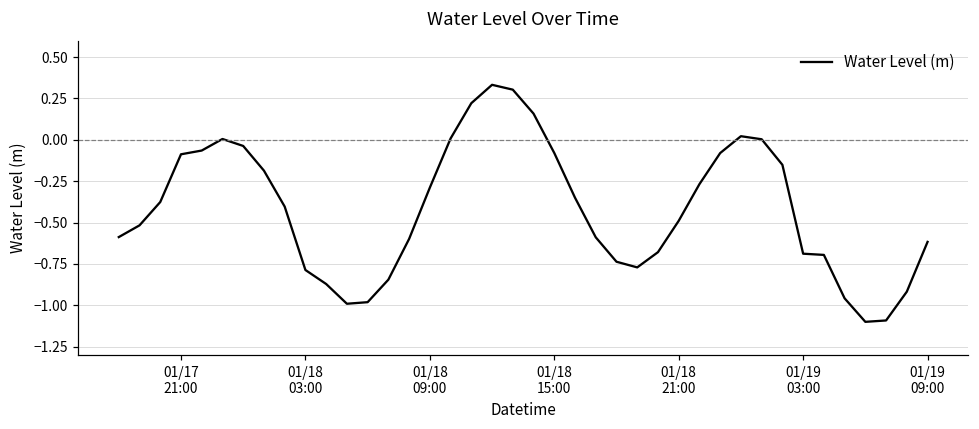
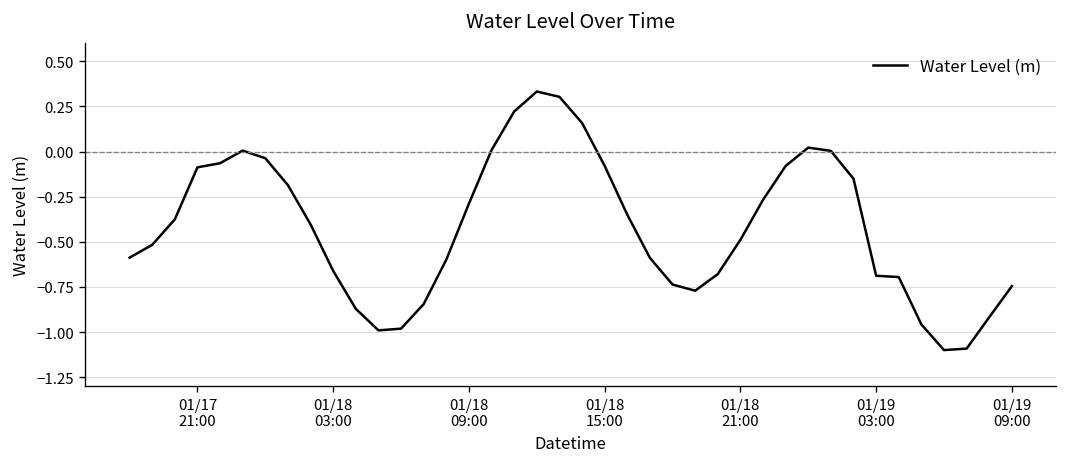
  {
    "01/17 21:00": -0.09,
-   "01/18 03:00": -0.79,
+   "01/18 03:00": -0.66,
    "01/18 09:00": -0.29,
    "01/18 15:00": -0.08,
    "01/18 21:00": -0.49,
    "01/19 03:00": -0.69,
-   "01/19 09:00": -0.62
+   "01/19 09:00": -0.75
  }
